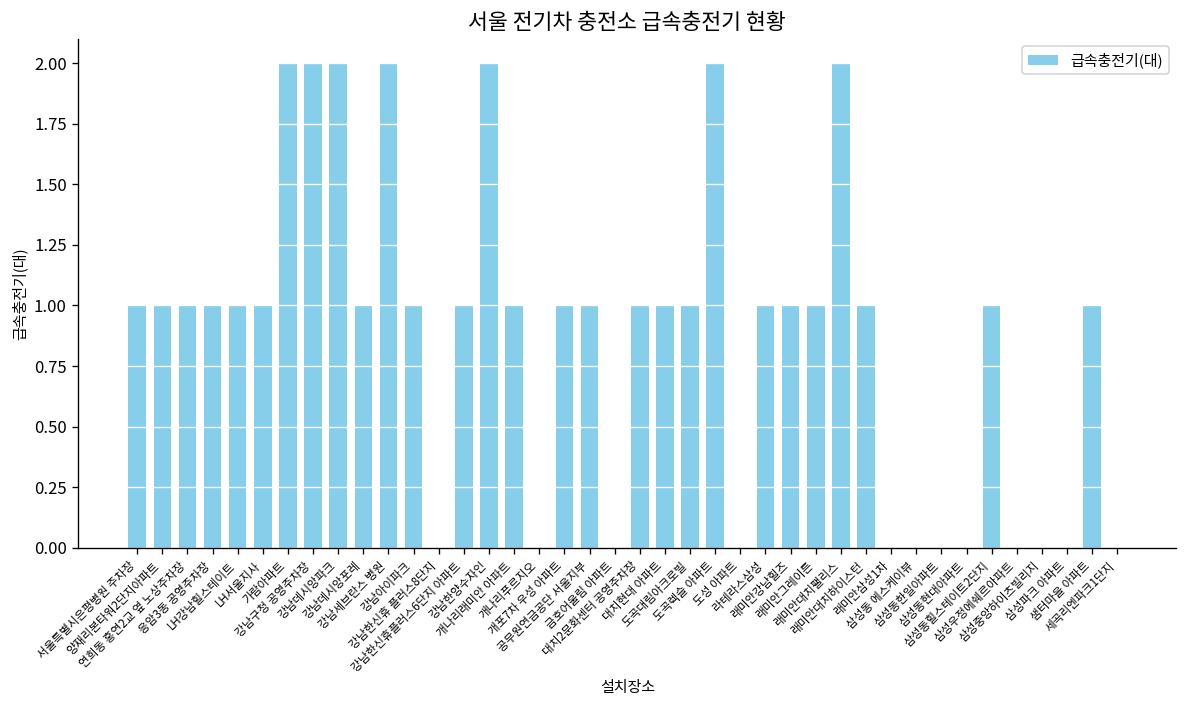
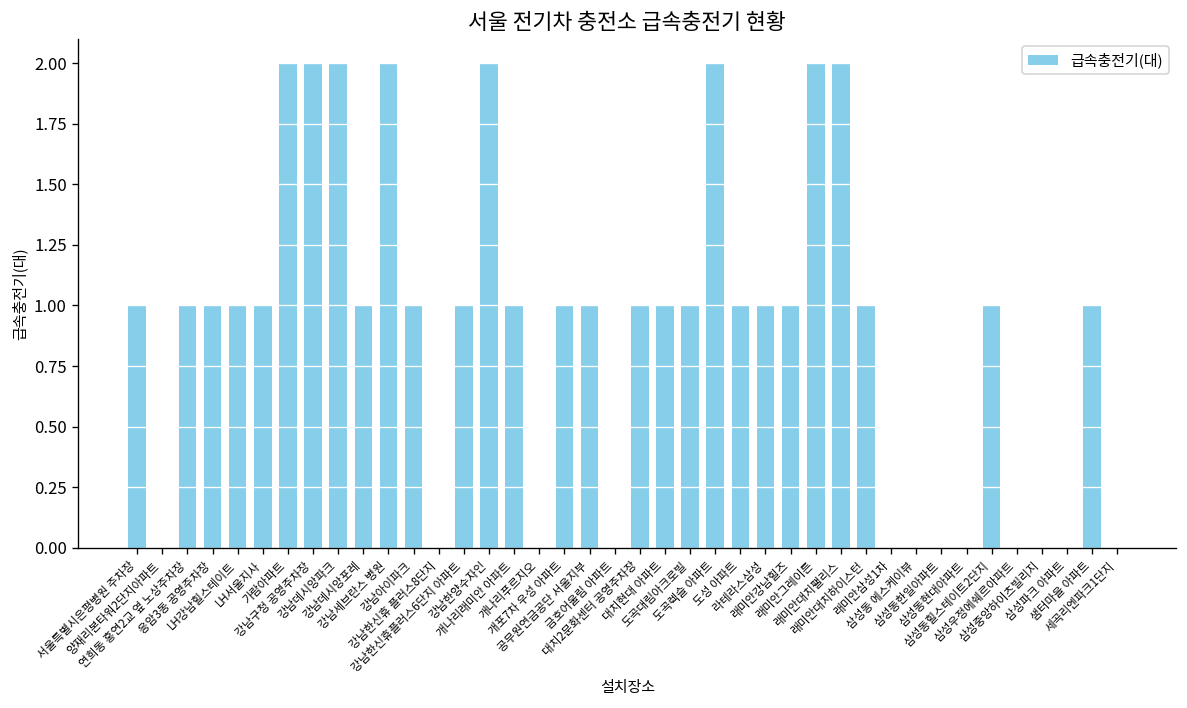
  {
    "서울특별시은평병원 주차장": 1,
-   "양재리본타워2단지아파트": 1,
+   "양재리본타워2단지아파트": 0,
    "연희동 홍연2교 옆 노상주차장": 1,
    "응암3동 공영주차장": 1,
    "LH강남힐스테이트": 1,
    "LH서울지사": 1,
    "가람아파트": 2,
    "강남구청 공영주차장": 2,
    "강남데시앙파크": 2,
    "강남데시앙포레": 1,
    "강남세브란스 병원": 2,
    "강남아이파크": 1,
    "강남한신휴 플러스8단지": 0,
    "강남한신휴플러스6단지 아파트": 1,
    "강남한양수자인": 2,
    "개나리래미안 아파트": 1,
    "개나리푸르지오": 0,
    "개포7차 우성 아파트": 1,
    "공무원연금공단 서울지부": 1,
    "금호어울림 아파트": 0,
    "대치2문화센터 공영주차장": 1,
    "대치현대 아파트": 1,
    "도곡대림아크로빌": 1,
    "도곡렉슬 아파트": 2,
-   "도성 아파트": 0,
+   "도성 아파트": 1,
    "라테라스삼성": 1,
    "래미안강남힐즈": 1,
-   "래미안그레이튼": 1,
+   "래미안그레이튼": 2,
    "래미안대치팰리스": 2,
    "래미안대치하이스턴": 1,
    "래미안삼성1차": 0,
    "삼성동 에스케이뷰": 0,
    "삼성동한일아파트": 0,
    "삼성동현대아파트": 0,
    "삼성동힐스테이트2단지": 1,
    "삼성우정에쉐르아파트": 0,
    "삼성중앙하이츠빌리지": 0,
    "삼성파크 아파트": 0,
    "샘터마을 아파트": 1,
    "세곡리엔파크1단지": 0
  }
